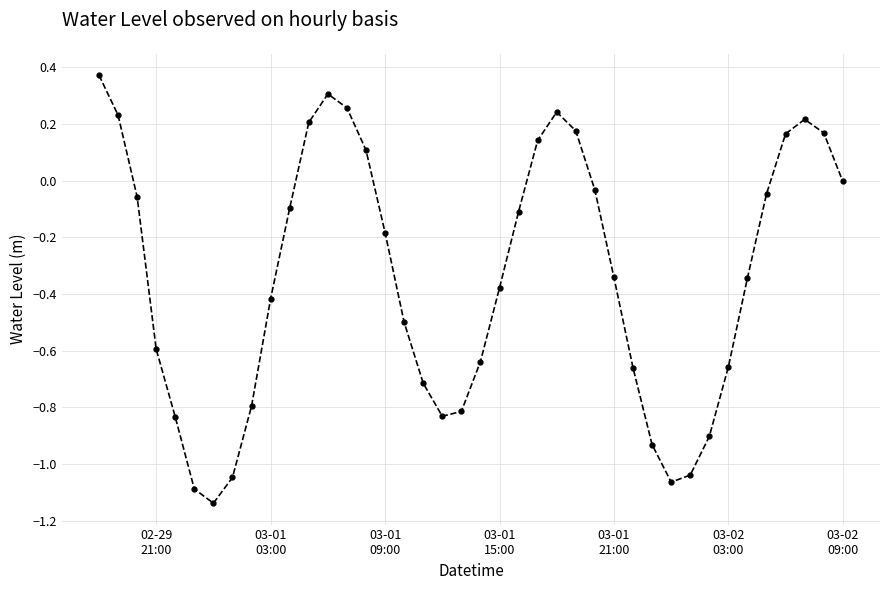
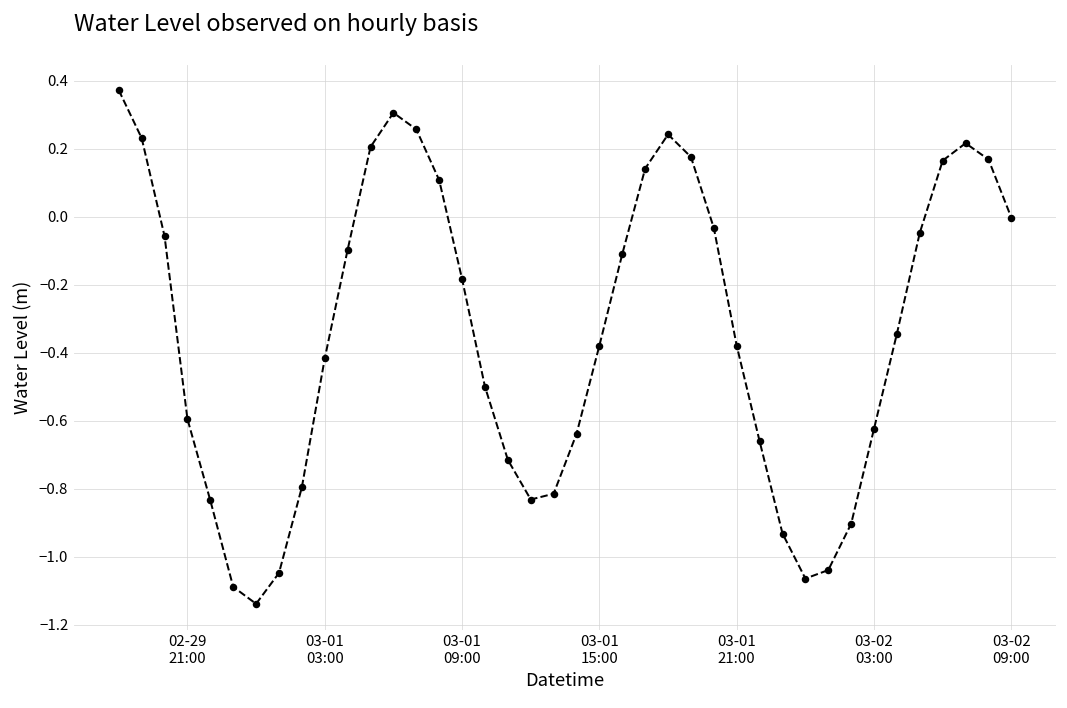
  {
    "02-29 21:00": -0.59,
    "03-01 03:00": -0.42,
    "03-01 09:00": -0.18,
    "03-01 15:00": -0.38,
-   "03-01 21:00": -0.34,
-   "03-02 03:00": -0.66,
+   "03-01 21:00": -0.38,
+   "03-02 03:00": -0.62,
    "03-02 09:00": 0.00
  }
